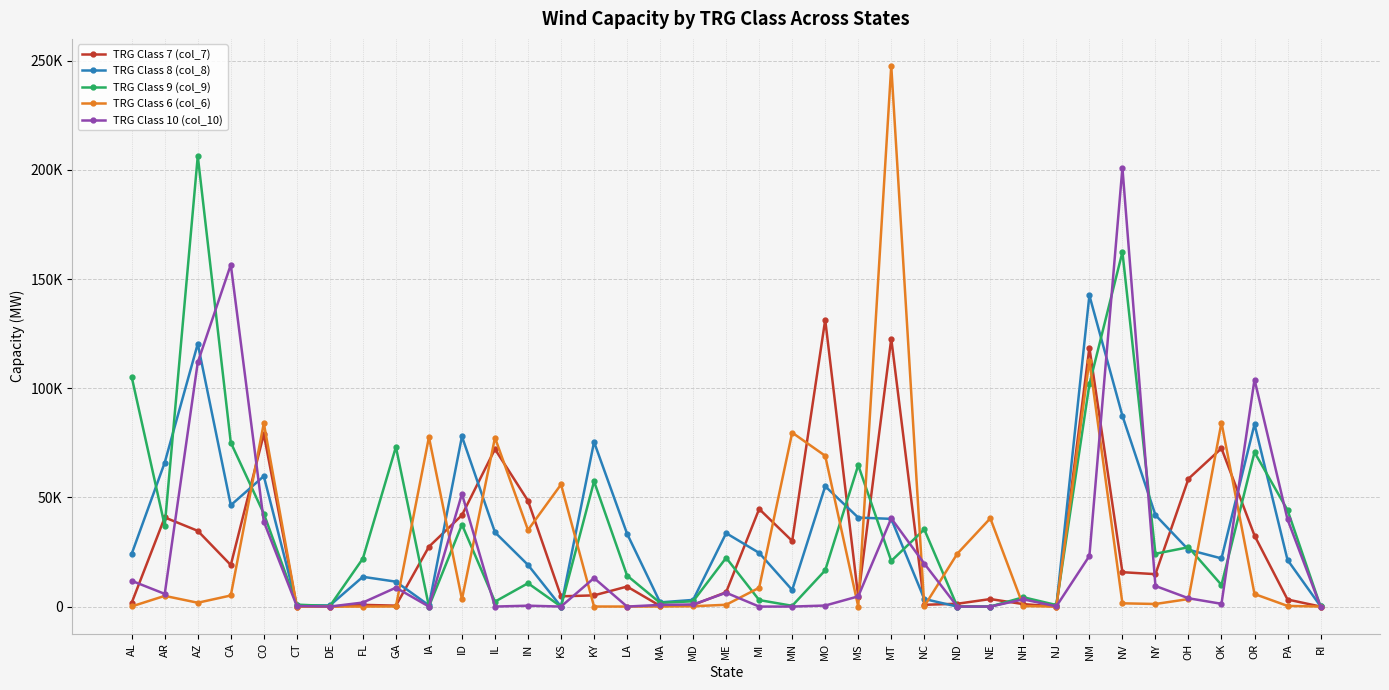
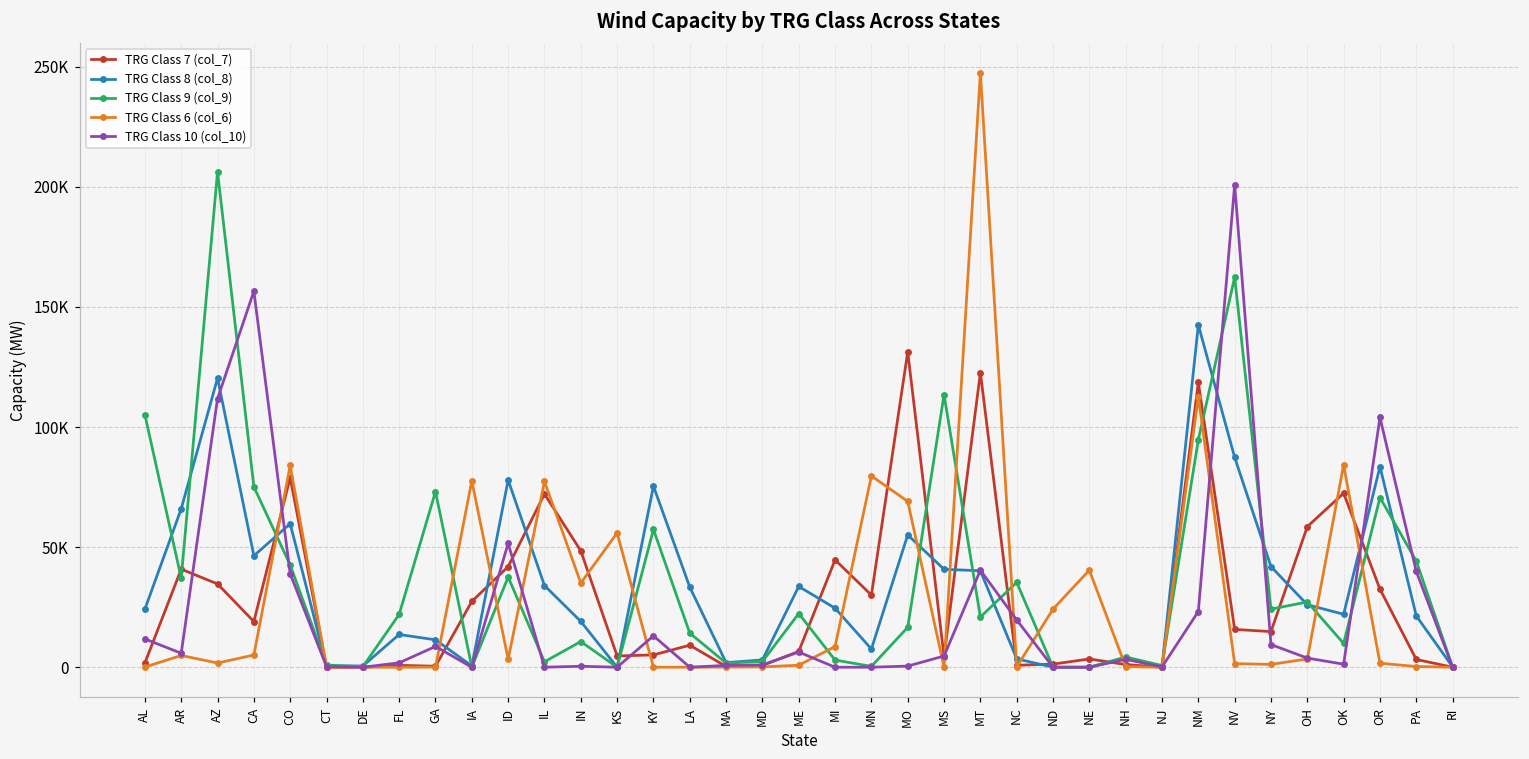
  {
    "TRG Class 7 (col_7)": {
      "AL": 2000,
      "AR": 41000,
      "AZ": 35000,
      "CA": 19000,
      "CO": 79000,
      "IA": 27000,
      "ID": 42000,
      "IL": 72000,
      "IN": 48000,
      "KS": 5000,
      "KY": 5000,
      "LA": 9000,
      "MI": 45000,
      "MN": 30000,
      "MO": 131000,
      "MT": 123000,
      "ND": 1000,
      "NE": 3000,
      "NM": 119000,
      "NV": 16000,
      "NY": 15000,
      "OH": 59000,
      "OK": 72000,
      "OR": 33000,
      "PA": 3000
    },
    "TRG Class 8 (col_8)": {
      "AL": 24000,
      "AR": 66000,
      "AZ": 120000,
      "CA": 46000,
      "CO": 60000,
      "FL": 14000,
      "GA": 11000,
      "ID": 78000,
      "IL": 34000,
      "IN": 19000,
      "KY": 75000,
      "LA": 33000,
      "ME": 34000,
      "MI": 25000,
      "MN": 8000,
      "MO": 55000,
      "MS": 41000,
      "NC": 3000,
      "NM": 143000,
      "NV": 87000,
      "NY": 42000,
      "OH": 26000,
      "OK": 22000,
      "OR": 84000,
      "PA": 21000
    },
    "TRG Class 9 (col_9)": {
      "AL": 105000,
      "AR": 37000,
      "AZ": 206000,
      "CA": 75000,
      "CO": 43000,
      "FL": 22000,
      "GA": 73000,
      "ID": 38000,
      "IL": 2000,
      "IN": 11000,
      "KY": 57000,
      "LA": 14000,
      "ME": 22000,
      "MI": 3000,
      "MO": 17000,
-     "MS": 65000,
+     "MS": 113000,
      "MT": 21000,
      "NC": 35000,
-     "NM": 102000,
+     "NM": 95000,
      "NV": 162000,
      "NY": 24000,
      "OH": 27000,
      "OK": 10000,
      "OR": 71000,
      "PA": 44000
    },
    "TRG Class 6 (col_6)": {
      "AL": 0,
      "AZ": 2000,
      "CA": 5000,
      "CO": 84000,
      "IA": 78000,
      "ID": 3000,
      "IL": 77000,
      "IN": 35000,
      "KS": 56000,
      "KY": 0,
      "ME": 1000,
      "MI": 9000,
      "MN": 80000,
      "MO": 69000,
      "MS": 0,
      "MT": 248000,
      "ND": 24000,
      "NE": 40000,
      "NM": 113000,
      "NV": 1000,
      "NY": 1000,
      "OK": 84000,
-     "OR": 6000,
+     "OR": 2000,
      "PA": 0
    },
    "TRG Class 10 (col_10)": {
      "AL": 12000,
      "AZ": 112000,
      "CA": 157000,
      "CO": 39000,
      "GA": 9000,
      "ID": 52000,
      "IL": 0,
      "IN": 0,
      "KY": 13000,
      "MI": 0,
      "MO": 0,
      "NC": 20000,
      "NM": 23000,
      "NV": 201000,
      "NY": 9000,
      "OK": 1000,
      "OR": 104000,
      "PA": 40000
    }
  }
